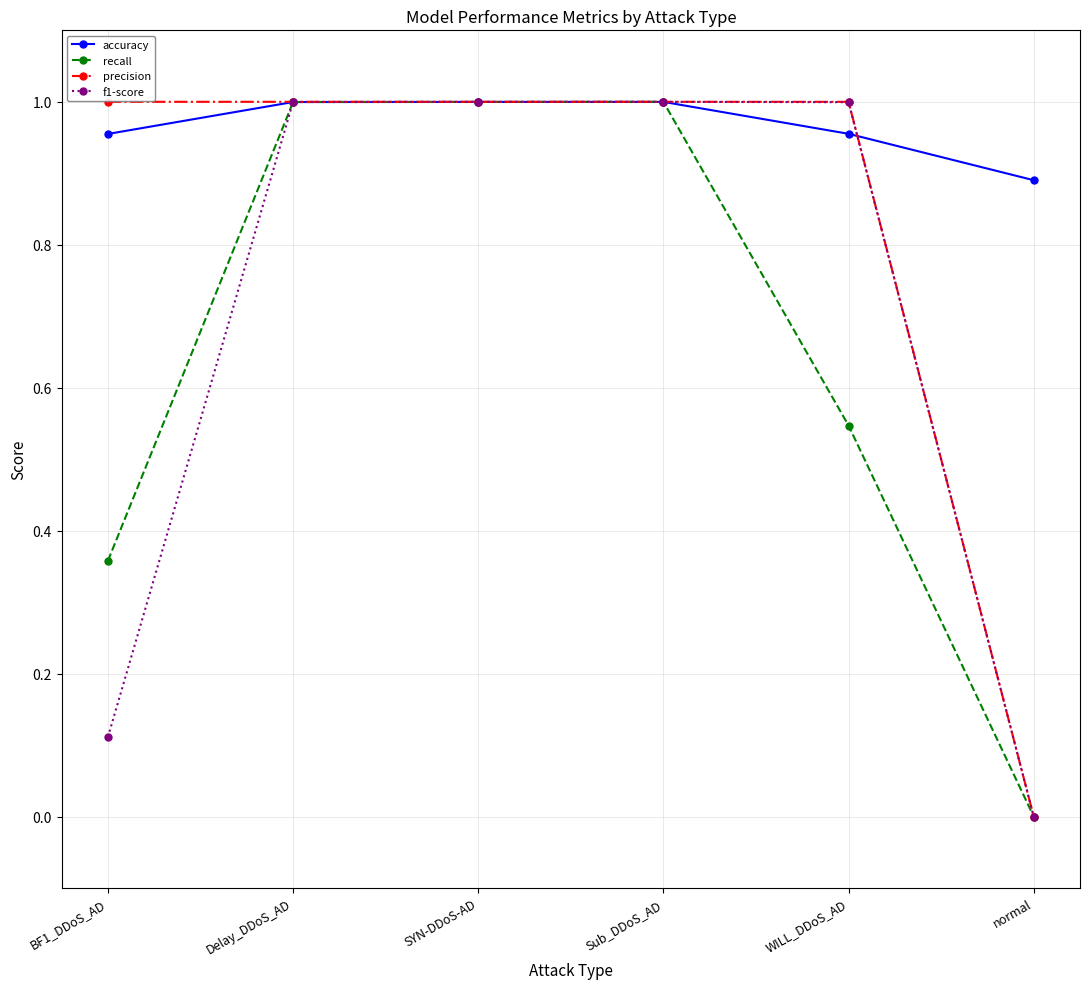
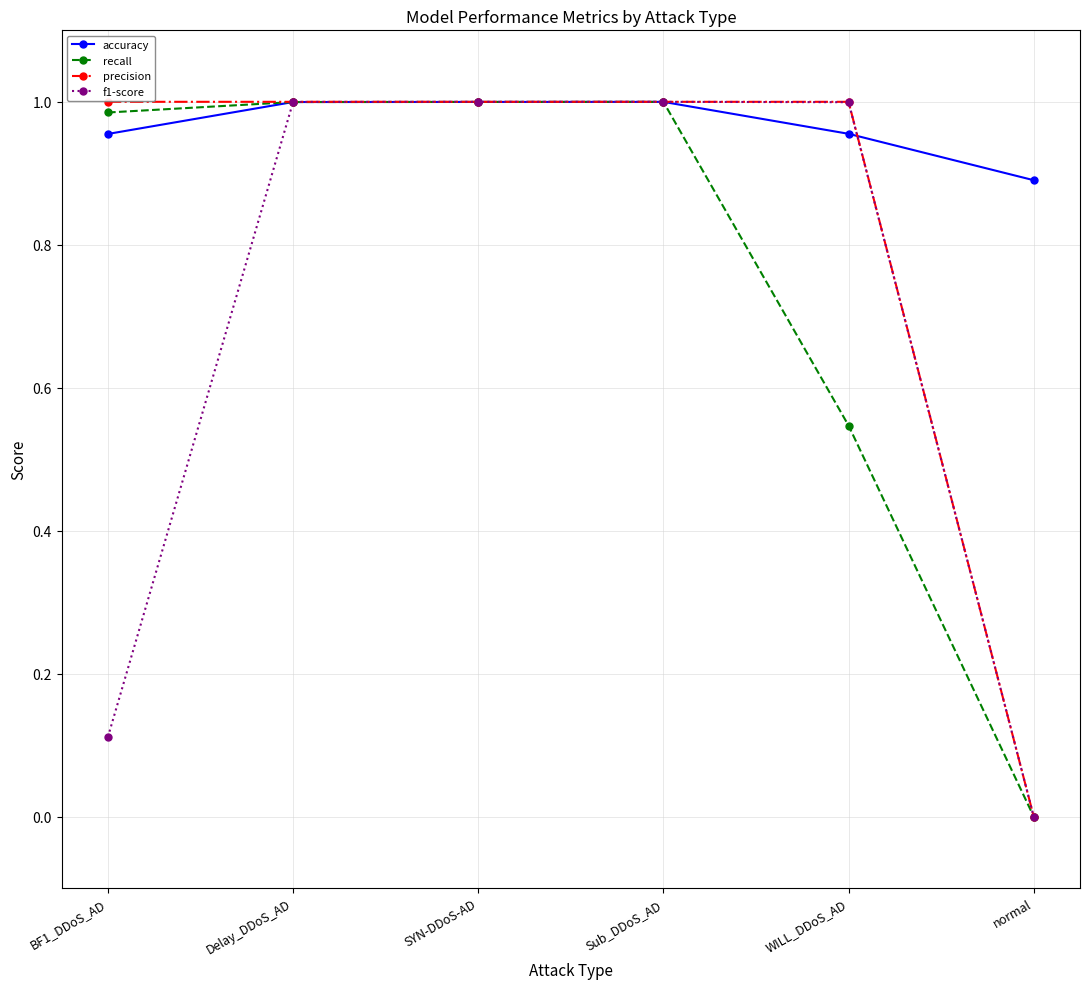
  {
    "accuracy": {
      "BF1_DDoS_AD": 0.96,
      "WILL_DDoS_AD": 0.96,
      "normal": 0.89
    },
    "recall": {
-     "BF1_DDoS_AD": 0.36,
+     "BF1_DDoS_AD": 0.99,
      "WILL_DDoS_AD": 0.55
    },
    "precision": {
      "BF1_DDoS_AD": 1.00
    },
    "f1-score": {
      "BF1_DDoS_AD": 0.11
    }
  }
